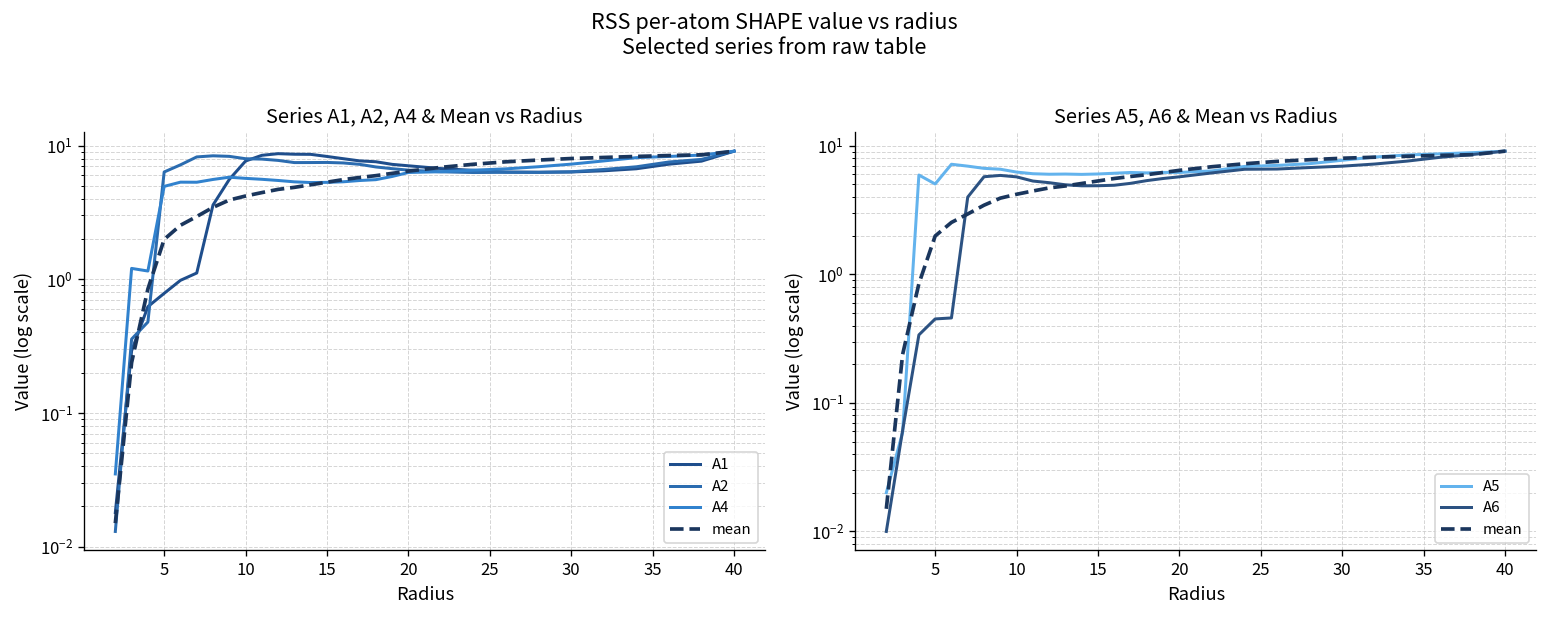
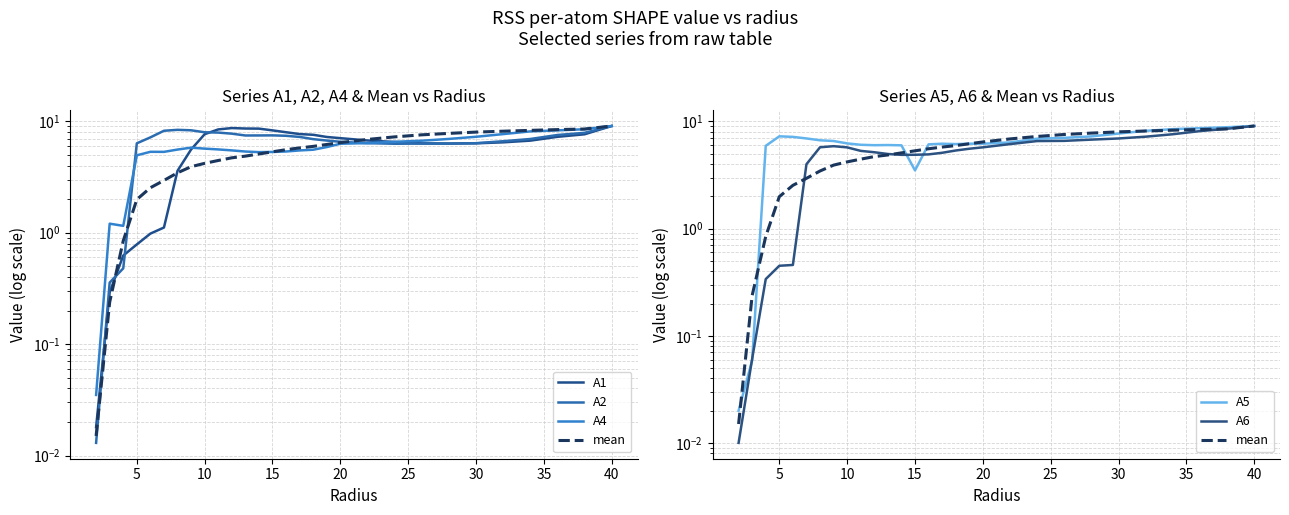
  {
    "Series A5, A6 & Mean vs Radius": {
      "A5": {
-       "5": 5,
+       "5": 7,
        "10": 6,
-       "15": 6
+       "15": 3.5
      }
    }
  }
